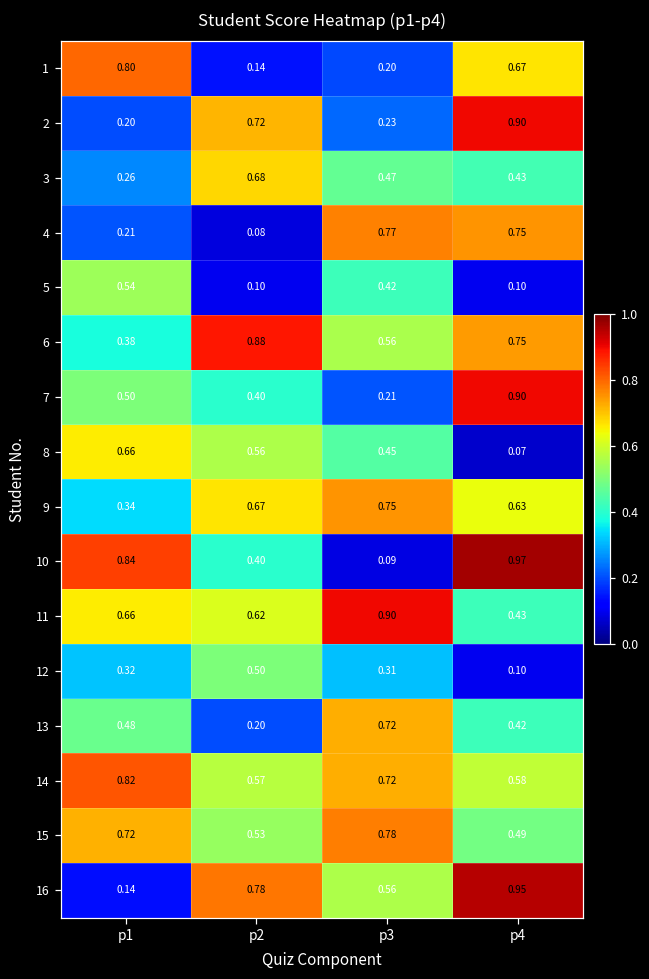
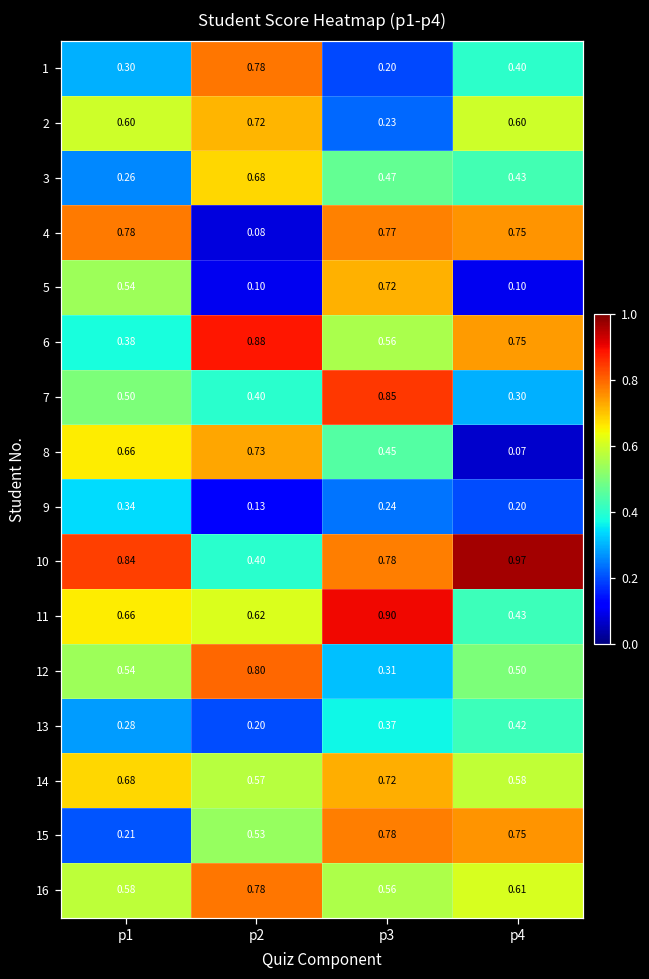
  {
    "1": {
-     "p1": 0.80,
-     "p2": 0.14,
+     "p1": 0.30,
+     "p2": 0.78,
      "p3": 0.20,
-     "p4": 0.67
+     "p4": 0.40
    },
    "2": {
-     "p1": 0.20,
+     "p1": 0.60,
      "p2": 0.72,
      "p3": 0.23,
-     "p4": 0.90
+     "p4": 0.60
    },
    "3": {
      "p1": 0.26,
      "p2": 0.68,
      "p3": 0.47,
      "p4": 0.43
    },
    "4": {
-     "p1": 0.21,
+     "p1": 0.78,
      "p2": 0.08,
      "p3": 0.77,
      "p4": 0.75
    },
    "5": {
      "p1": 0.54,
      "p2": 0.10,
-     "p3": 0.42,
+     "p3": 0.72,
      "p4": 0.10
    },
    "6": {
      "p1": 0.38,
      "p2": 0.88,
      "p3": 0.56,
      "p4": 0.75
    },
    "7": {
      "p1": 0.50,
      "p2": 0.40,
-     "p3": 0.21,
-     "p4": 0.90
+     "p3": 0.85,
+     "p4": 0.30
    },
    "8": {
      "p1": 0.66,
-     "p2": 0.56,
+     "p2": 0.73,
      "p3": 0.45,
      "p4": 0.07
    },
    "9": {
      "p1": 0.34,
-     "p2": 0.67,
-     "p3": 0.75,
-     "p4": 0.63
+     "p2": 0.13,
+     "p3": 0.24,
+     "p4": 0.20
    },
    "10": {
      "p1": 0.84,
      "p2": 0.40,
-     "p3": 0.09,
+     "p3": 0.78,
      "p4": 0.97
    },
    "11": {
      "p1": 0.66,
      "p2": 0.62,
      "p3": 0.90,
      "p4": 0.43
    },
    "12": {
-     "p1": 0.32,
-     "p2": 0.50,
+     "p1": 0.54,
+     "p2": 0.80,
      "p3": 0.31,
-     "p4": 0.10
+     "p4": 0.50
    },
    "13": {
-     "p1": 0.48,
+     "p1": 0.28,
      "p2": 0.20,
-     "p3": 0.72,
+     "p3": 0.37,
      "p4": 0.42
    },
    "14": {
-     "p1": 0.82,
+     "p1": 0.68,
      "p2": 0.57,
      "p3": 0.72,
      "p4": 0.58
    },
    "15": {
-     "p1": 0.72,
+     "p1": 0.21,
      "p2": 0.53,
      "p3": 0.78,
-     "p4": 0.49
+     "p4": 0.75
    },
    "16": {
-     "p1": 0.14,
+     "p1": 0.58,
      "p2": 0.78,
      "p3": 0.56,
-     "p4": 0.95
+     "p4": 0.61
    }
  }
